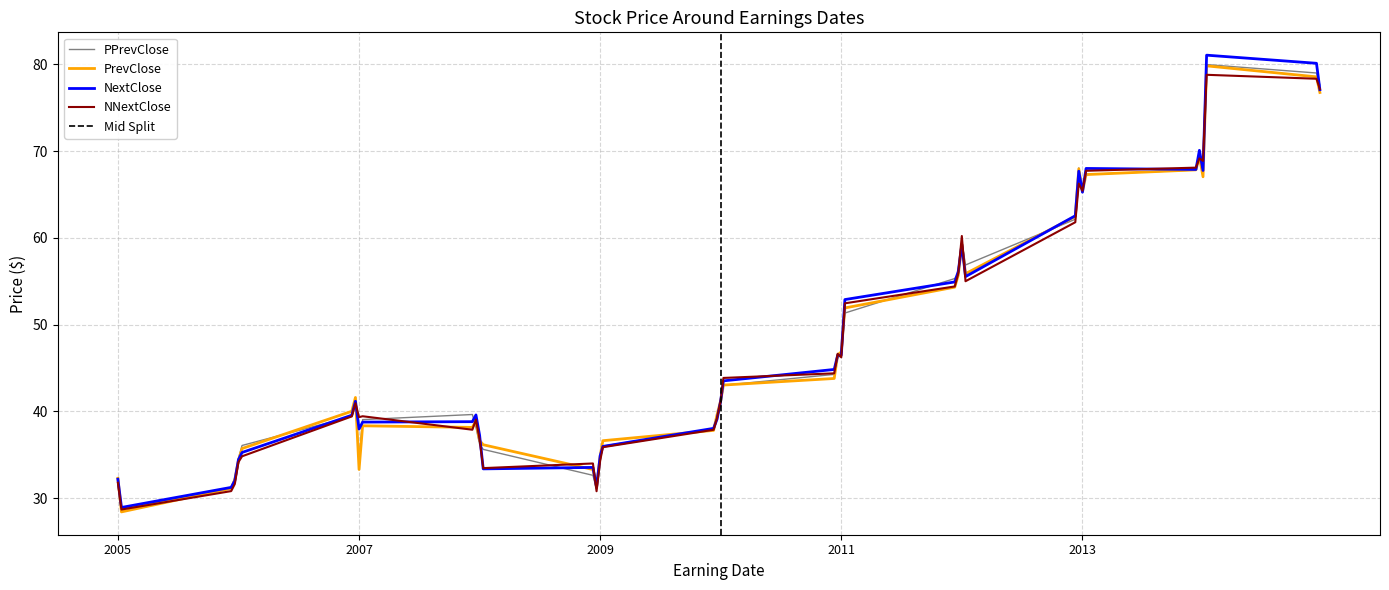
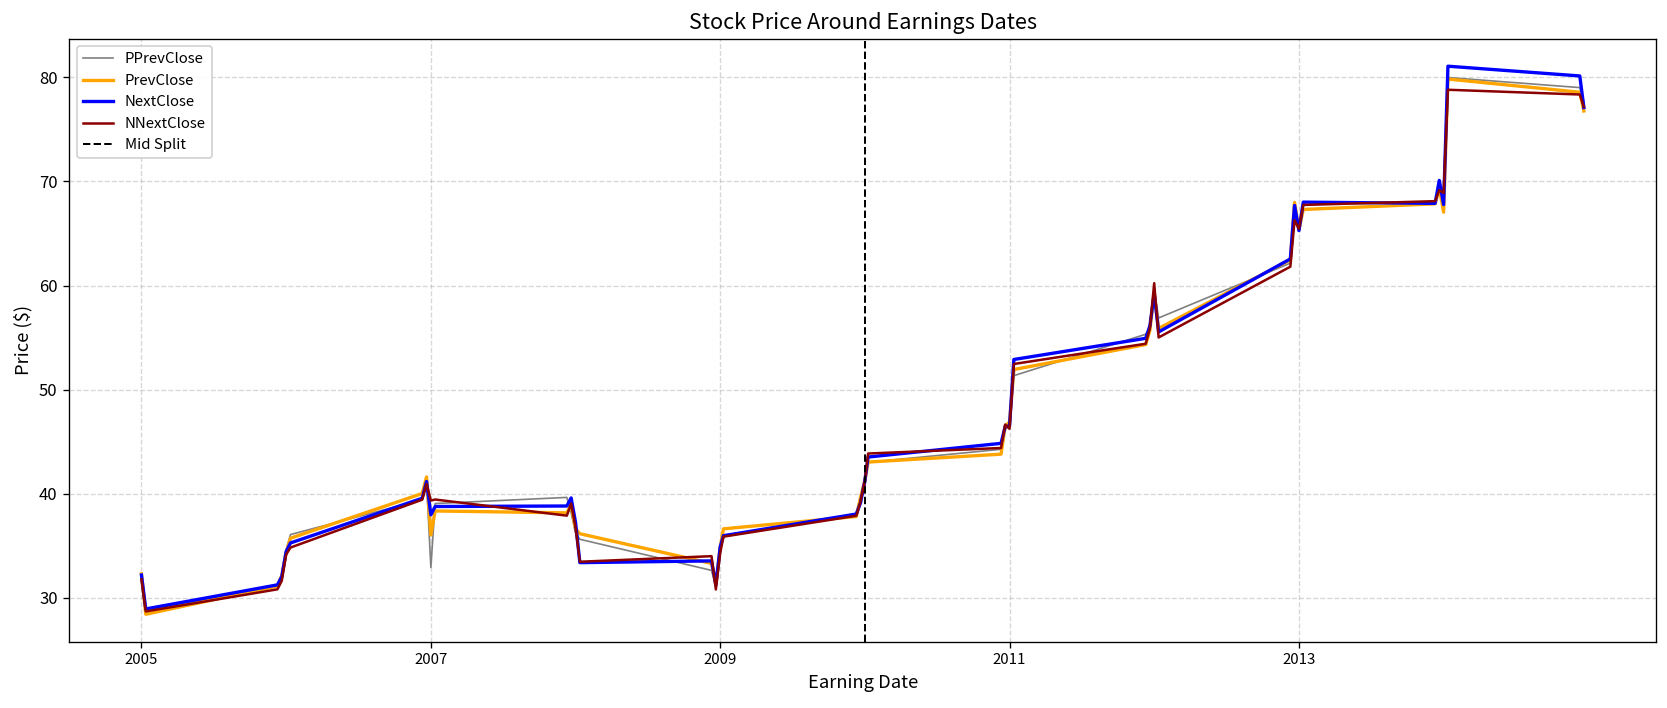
  {
    "PPrevClose": {
-     "2007": 34
+     "2007": 33
    },
    "PrevClose": {
-     "2007": 33
+     "2007": 36
    },
    "NextClose": {
      "2007": 38
    },
    "NNextClose": {
      "2007": 39,
      "2009": 34
    }
  }
